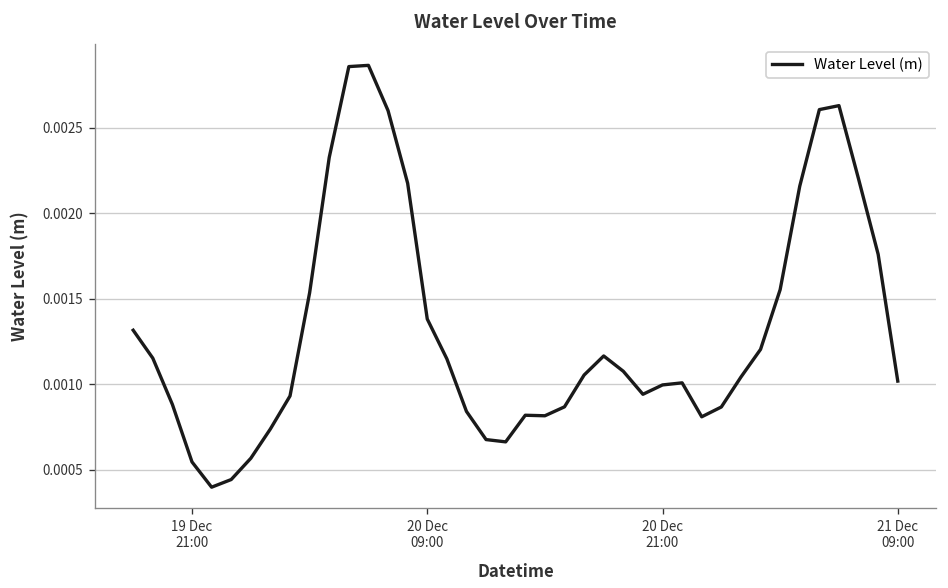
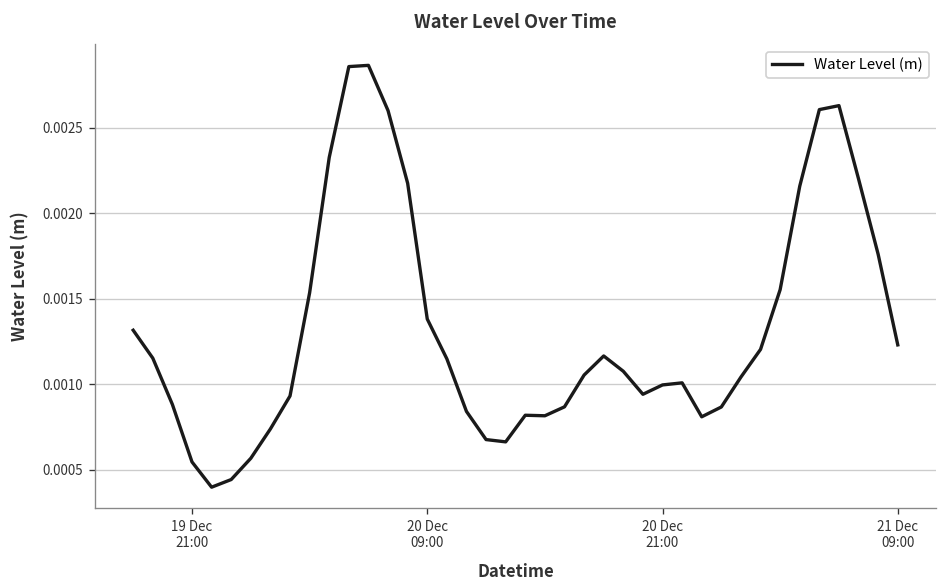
  {
    "19 Dec 21:00": 0.00055,
    "20 Dec 09:00": 0.00138,
    "20 Dec 21:00": 0.00100,
-   "21 Dec 09:00": 0.00102
+   "21 Dec 09:00": 0.00123
  }
